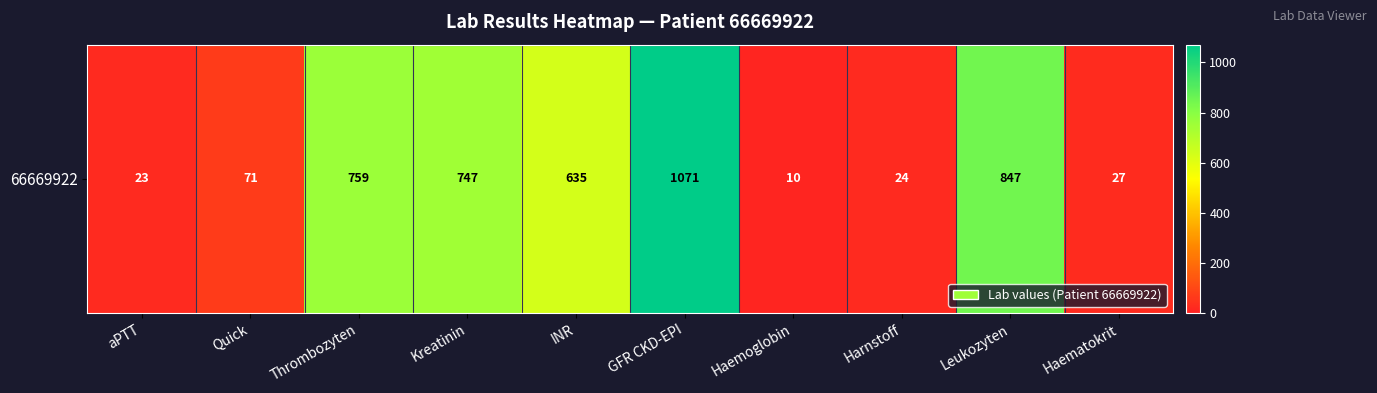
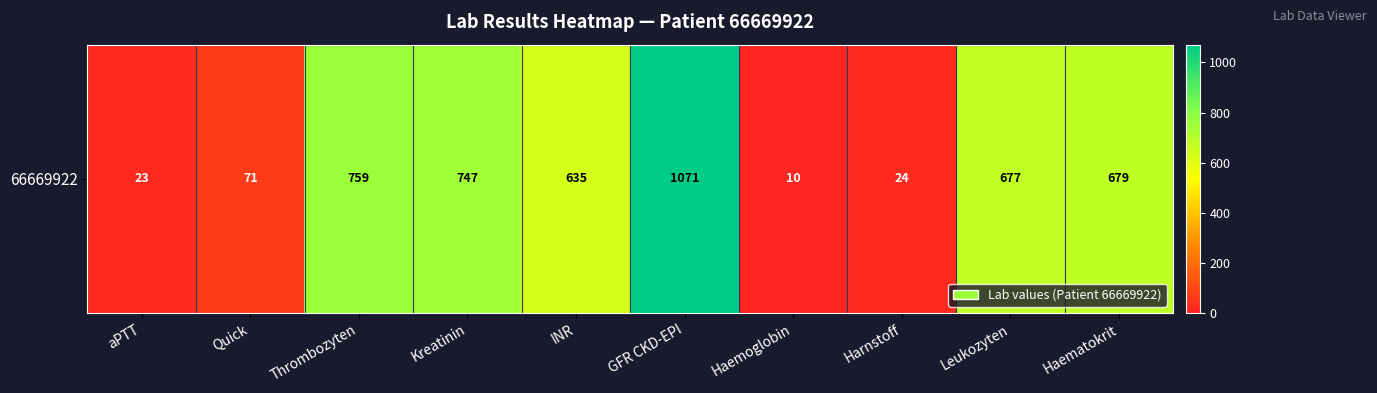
  {
    "66669922": {
      "aPTT": 23,
      "Quick": 71,
      "Thrombozyten": 759,
      "Kreatinin": 747,
      "INR": 635,
      "GFR CKD-EPI": 1071,
      "Haemoglobin": 10,
      "Harnstoff": 24,
-     "Leukozyten": 847,
-     "Haematokrit": 27
+     "Leukozyten": 677,
+     "Haematokrit": 679
    }
  }
